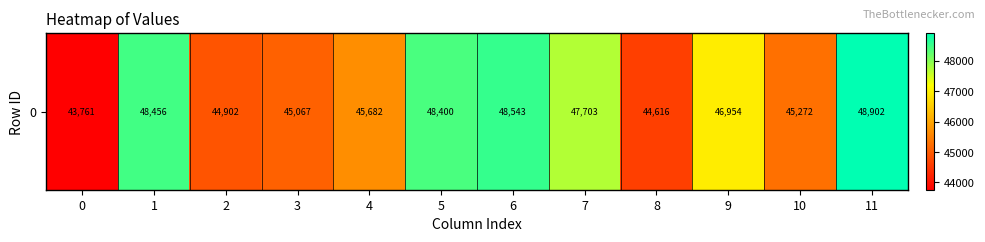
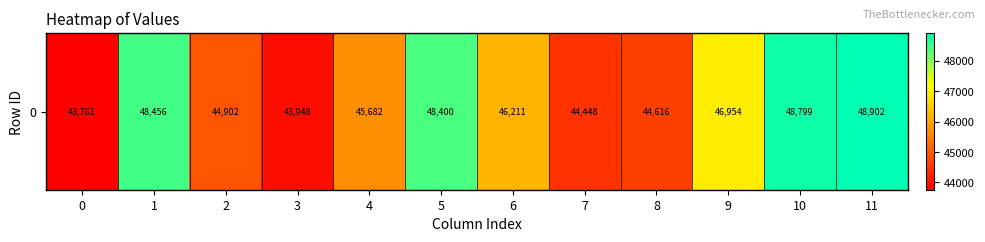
  {
    "0": {
      "0": "43,761",
      "1": "48,456",
      "2": "44,902",
-     "3": "45,067",
+     "3": "43,948",
      "4": "45,682",
      "5": "48,400",
-     "6": "48,543",
-     "7": "47,703",
+     "6": "46,211",
+     "7": "44,448",
      "8": "44,616",
      "9": "46,954",
-     "10": "45,272",
+     "10": "48,799",
      "11": "48,902"
    }
  }
